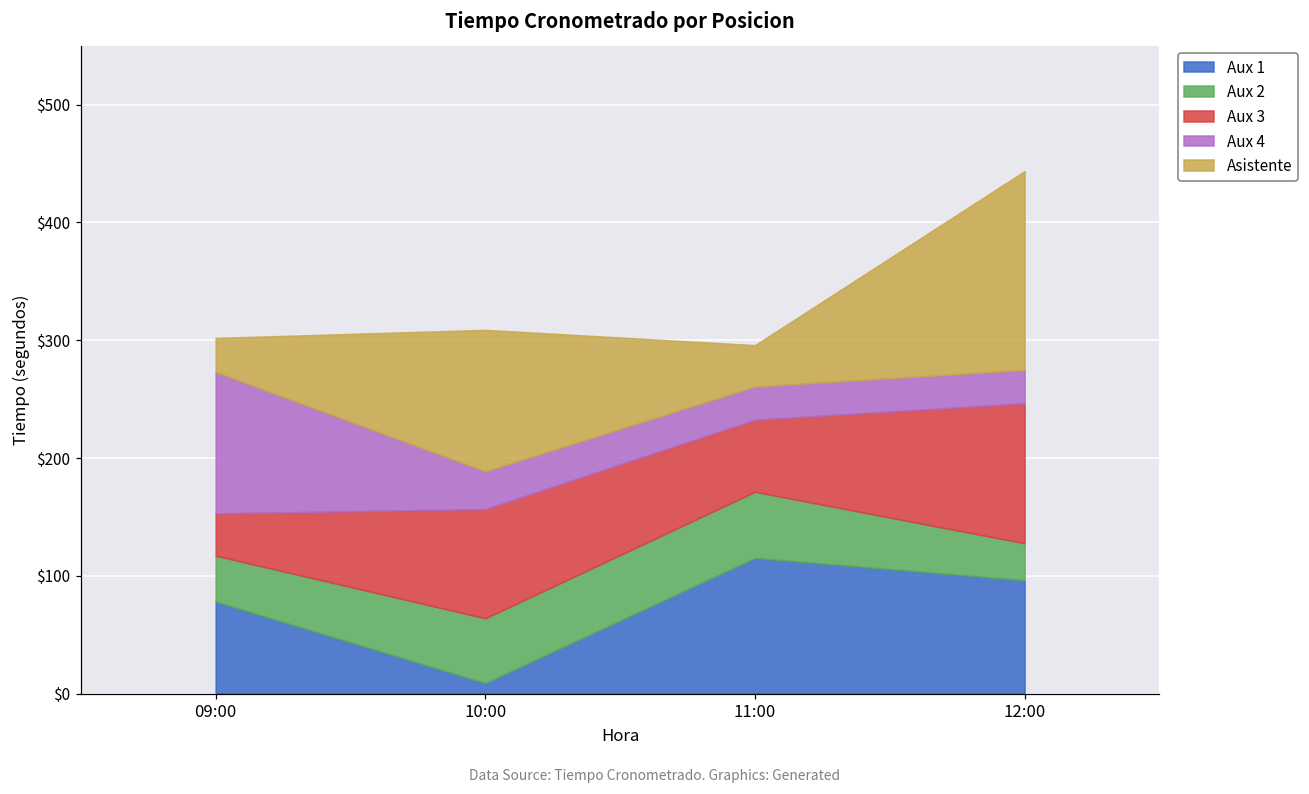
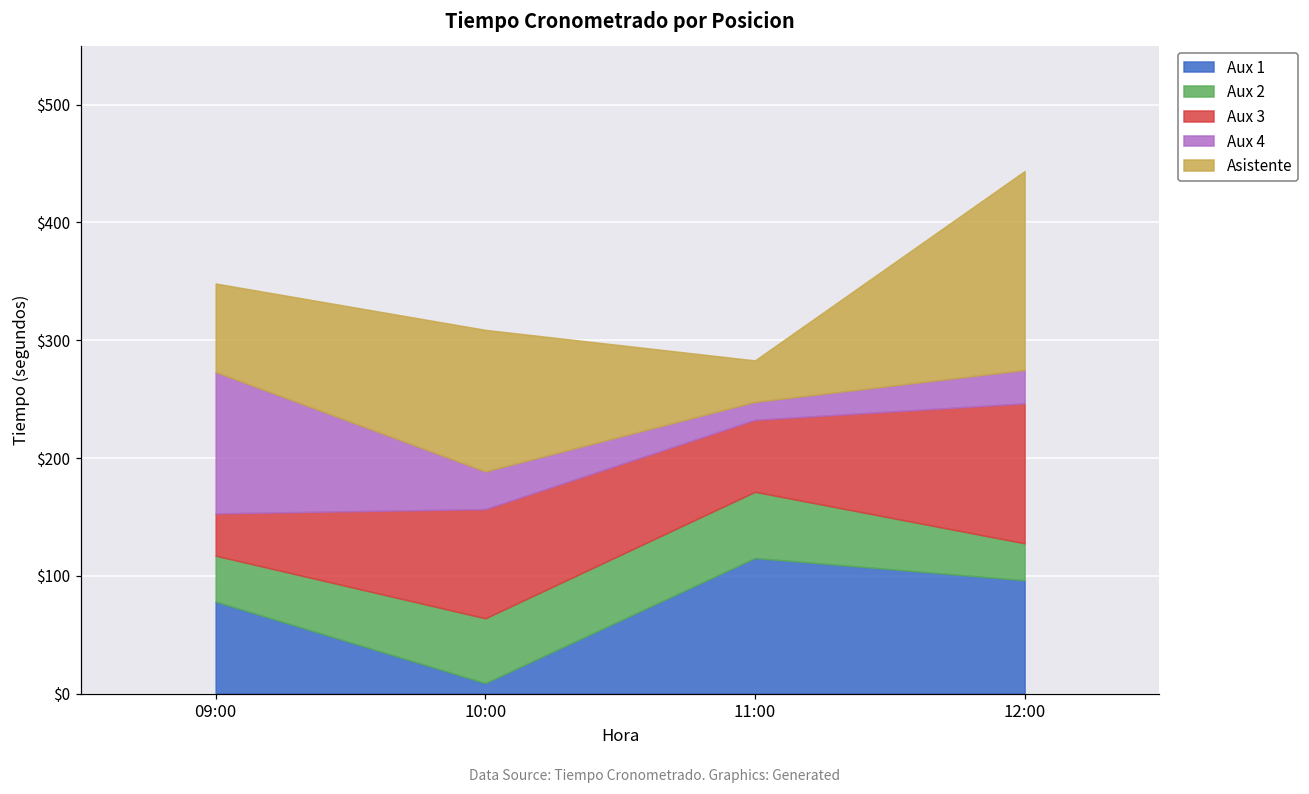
  {
    "Aux 1": {
      "09:00": "$78",
      "10:00": "$9",
      "11:00": "$115",
      "12:00": "$96"
    },
    "Aux 2": {
      "09:00": "$39",
      "10:00": "$55",
      "11:00": "$56",
      "12:00": "$31"
    },
    "Aux 3": {
      "09:00": "$36",
      "10:00": "$93",
      "11:00": "$61",
      "12:00": "$119"
    },
    "Aux 4": {
      "09:00": "$120",
      "10:00": "$32",
-     "11:00": "$28",
+     "11:00": "$15",
      "12:00": "$28"
    },
    "Asistente": {
-     "09:00": "$29",
+     "09:00": "$75",
      "10:00": "$120",
      "11:00": "$35",
      "12:00": "$169"
    }
  }
